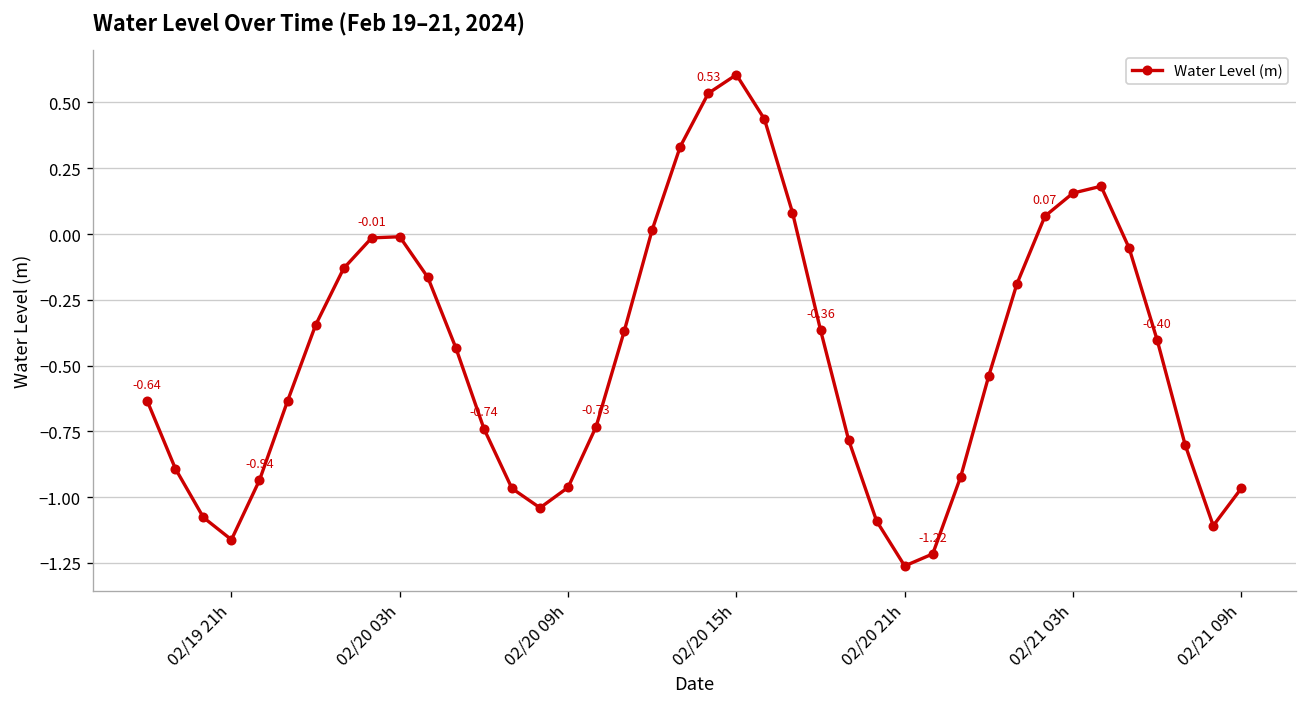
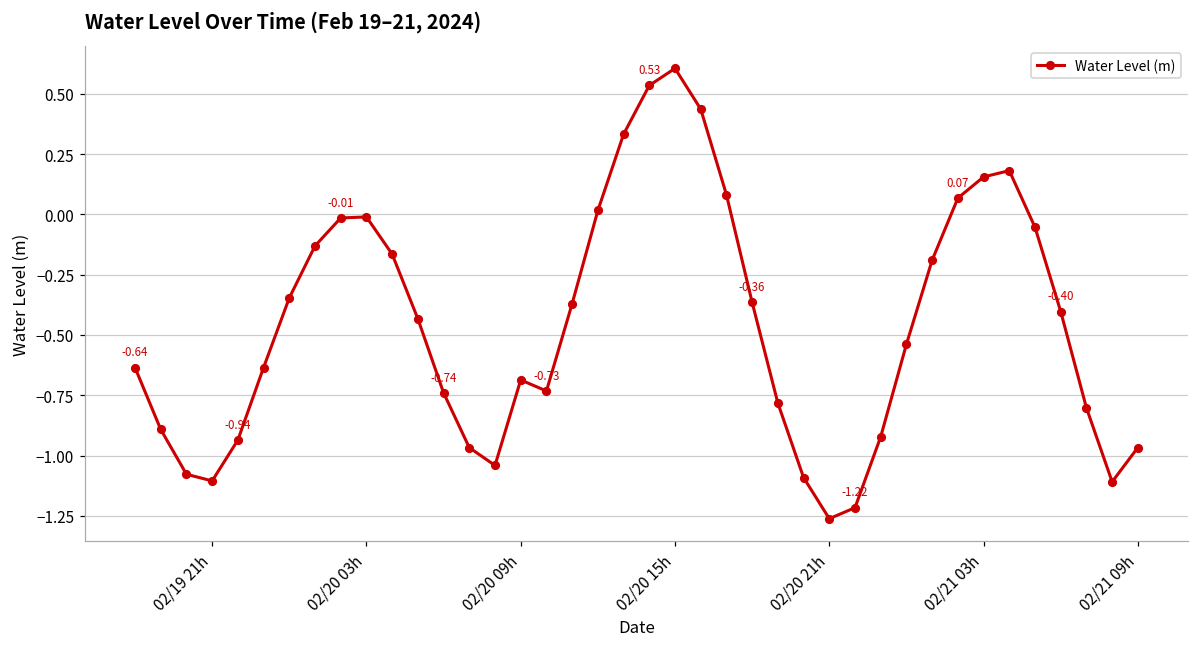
  {
-   "02/19 21h": -1.16,
-   "02/20 09h": -0.96,
+   "02/19 21h": -1.11,
+   "02/20 09h": -0.69,
    "02/20 15h": 0.61,
    "02/20 21h": -1.26,
    "02/21 03h": 0.16,
    "02/21 09h": -0.97
  }
